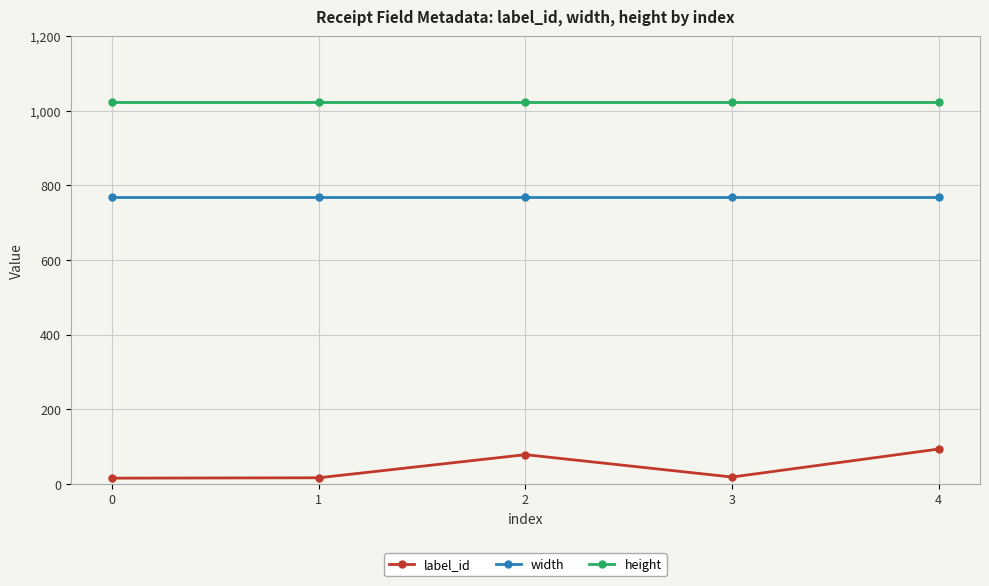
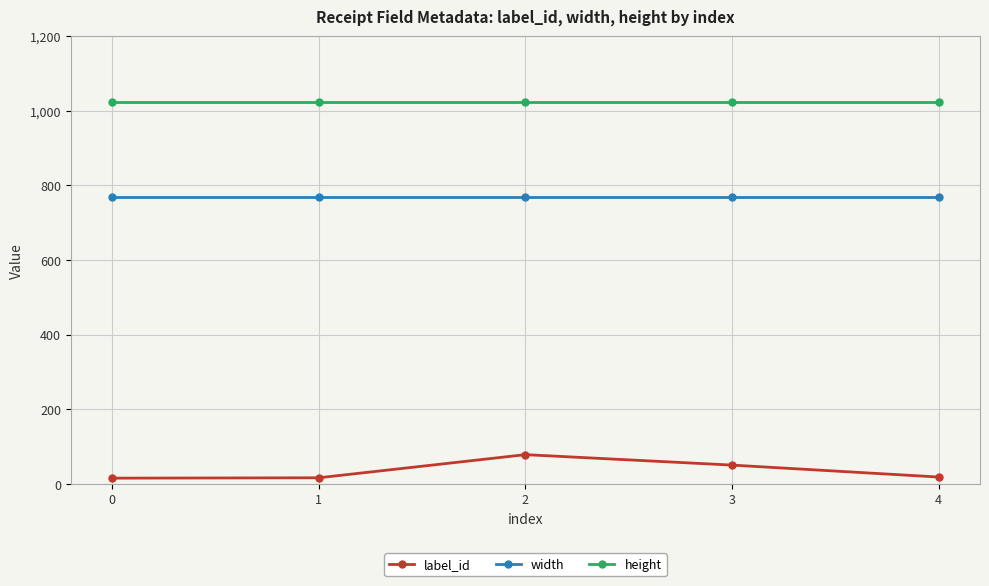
  {
    "label_id": {
      "0": "20",
      "1": "20",
      "2": "80",
-     "3": "20",
-     "4": "90"
+     "3": "50",
+     "4": "20"
    },
    "width": {
      "0": "770",
      "1": "770",
      "2": "770",
      "3": "770",
      "4": "770"
    },
    "height": {
      "0": "1,020",
      "1": "1,020",
      "2": "1,020",
      "3": "1,020",
      "4": "1,020"
    }
  }
